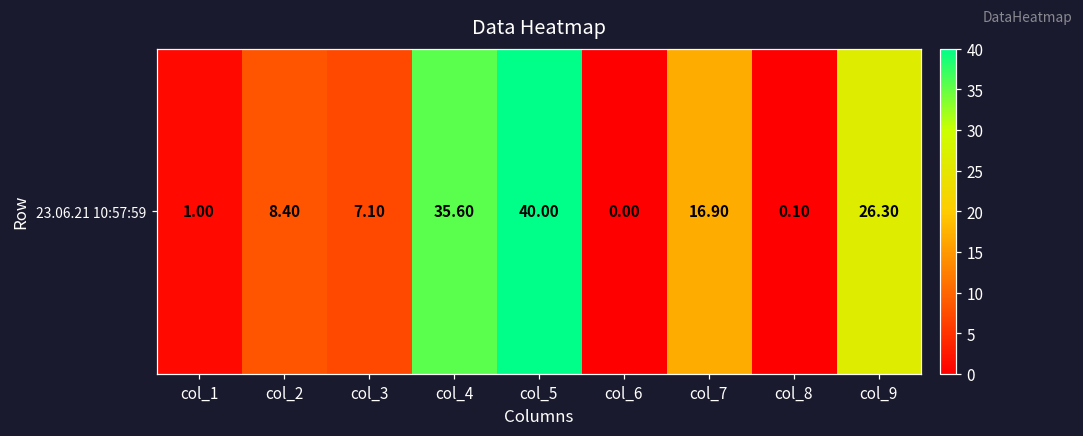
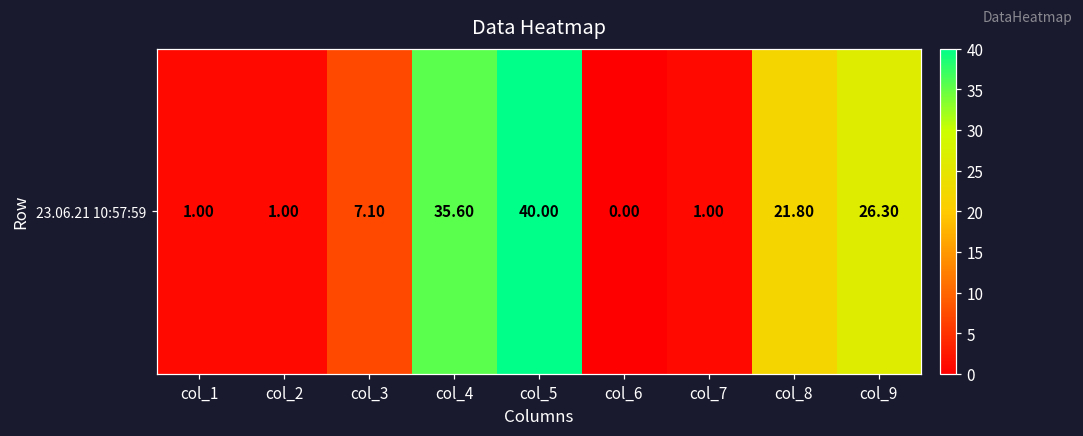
  {
    "23.06.21 10:57:59": {
      "col_1": 1.00,
-     "col_2": 8.40,
+     "col_2": 1.00,
      "col_3": 7.10,
      "col_4": 35.60,
      "col_5": 40.00,
      "col_6": 0.00,
-     "col_7": 16.90,
-     "col_8": 0.10,
+     "col_7": 1.00,
+     "col_8": 21.80,
      "col_9": 26.30
    }
  }
